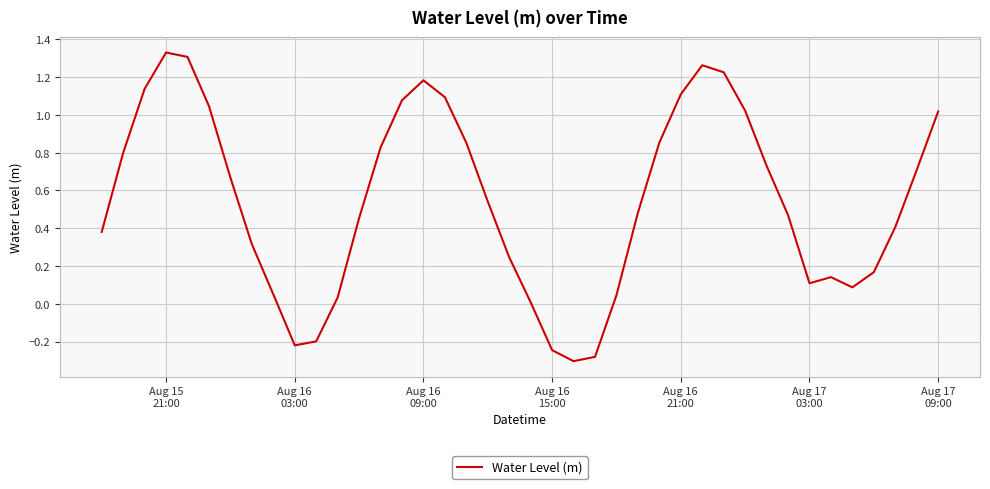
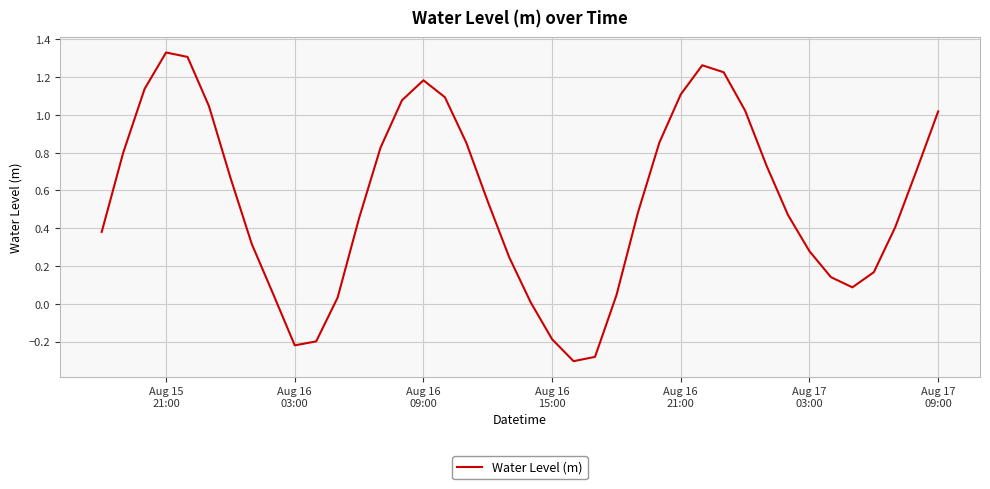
  {
    "Aug 15 21:00": 1.33,
    "Aug 16 03:00": -0.22,
    "Aug 16 09:00": 1.18,
-   "Aug 16 15:00": -0.25,
+   "Aug 16 15:00": -0.19,
    "Aug 16 21:00": 1.11,
-   "Aug 17 03:00": 0.11,
+   "Aug 17 03:00": 0.28,
    "Aug 17 09:00": 1.02
  }
